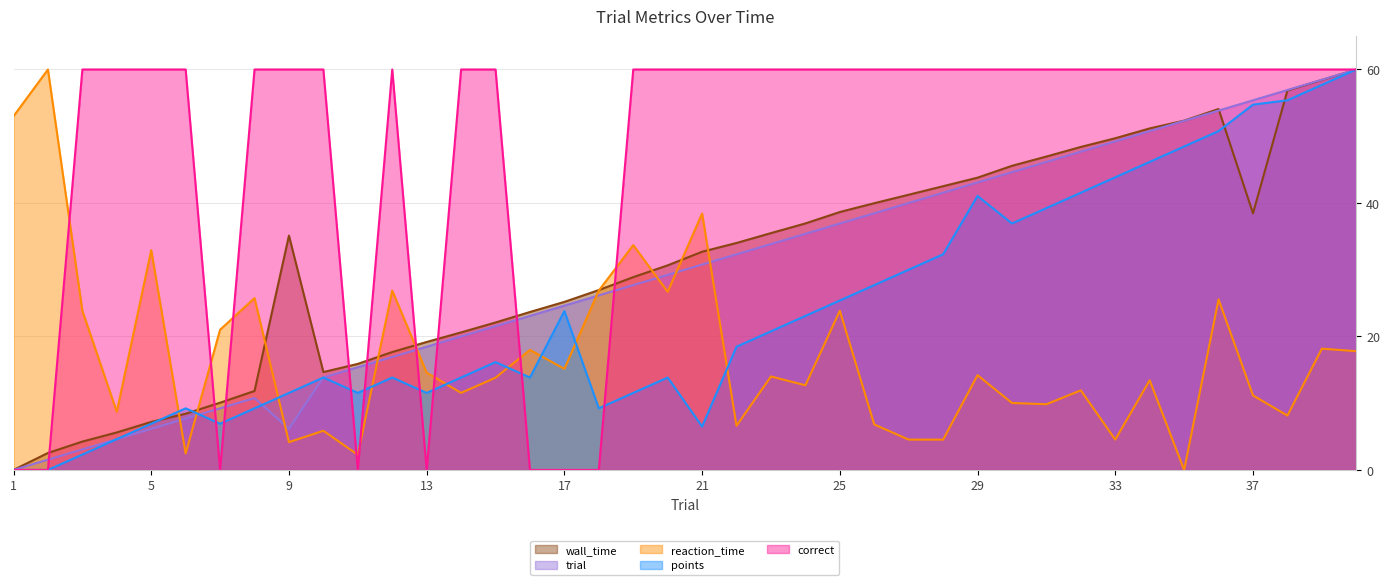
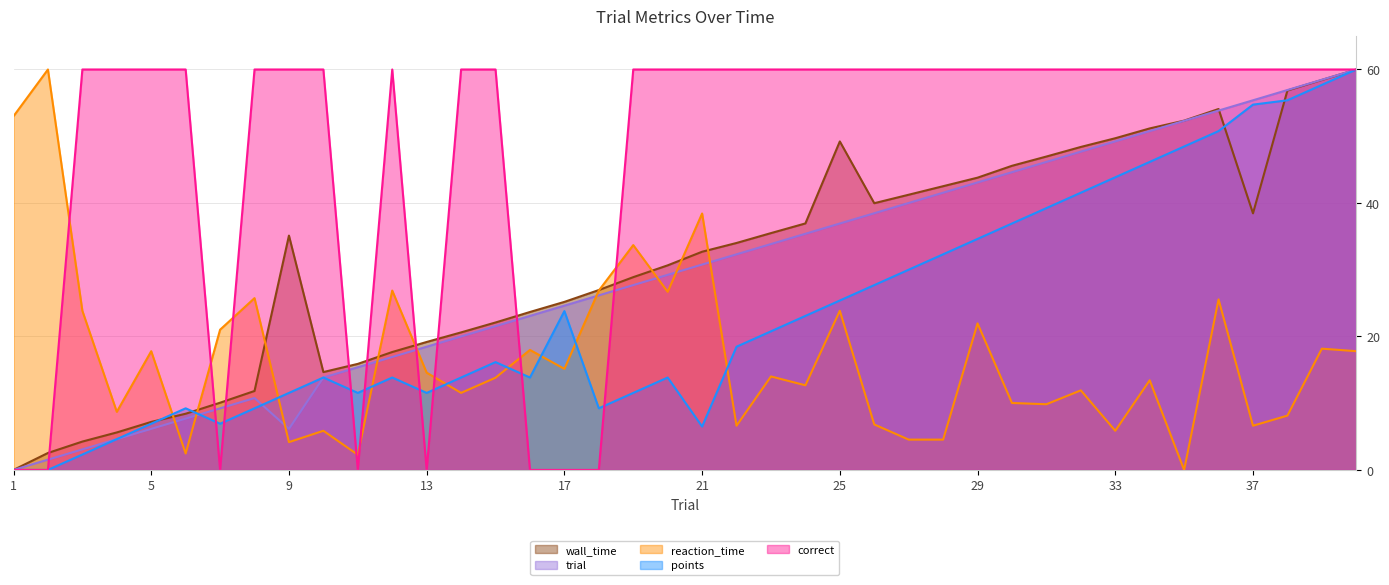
  {
    "wall_time": {
      "9": 35,
      "13": 19,
      "17": 25,
      "21": 33,
-     "25": 39,
+     "25": 49,
      "29": 44,
      "33": 50,
      "37": 38
    },
    "trial": {
      "5": 6,
      "9": 6,
      "13": 18,
      "17": 25,
      "21": 31,
      "25": 37,
      "29": 43,
      "33": 49,
      "37": 55
    },
    "reaction_time": {
      "1": 53,
-     "5": 33,
+     "5": 18,
      "9": 4,
      "13": 15,
      "17": 15,
      "21": 38,
      "25": 24,
-     "29": 14,
-     "33": 5,
-     "37": 11
+     "29": 22,
+     "33": 6,
+     "37": 7
    },
    "points": {
      "9": 12,
      "13": 12,
      "17": 24,
      "21": 7,
      "25": 25,
-     "29": 41,
+     "29": 35,
      "33": 44,
      "37": 55
    },
    "correct": {
      "5": 60,
      "9": 60,
      "13": 0,
      "17": 0,
      "21": 60,
      "25": 60,
      "29": 60,
      "33": 60,
      "37": 60
    }
  }
